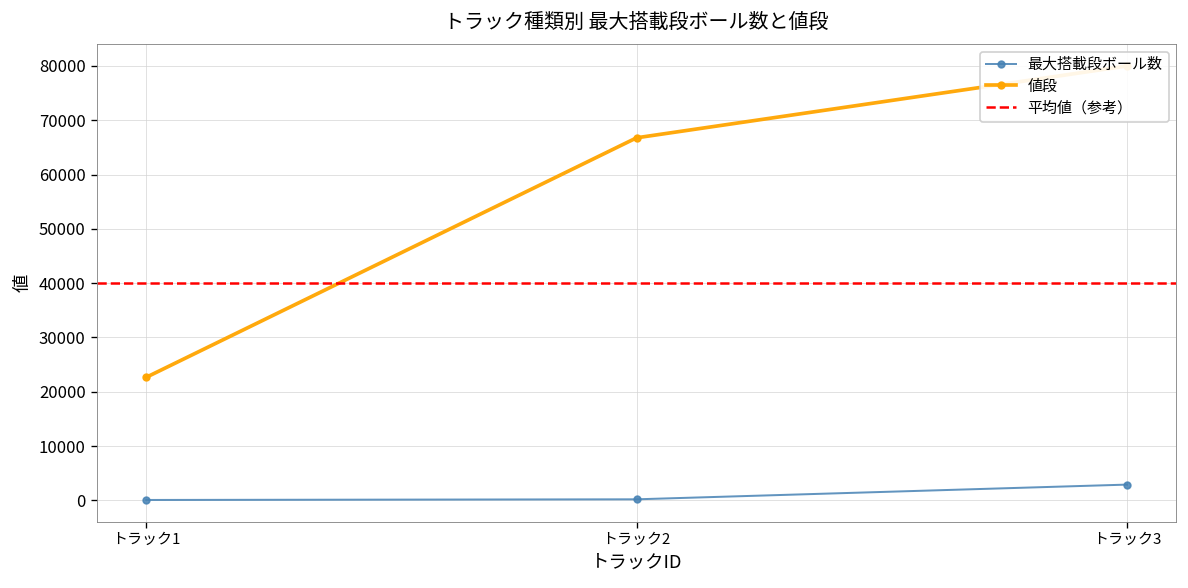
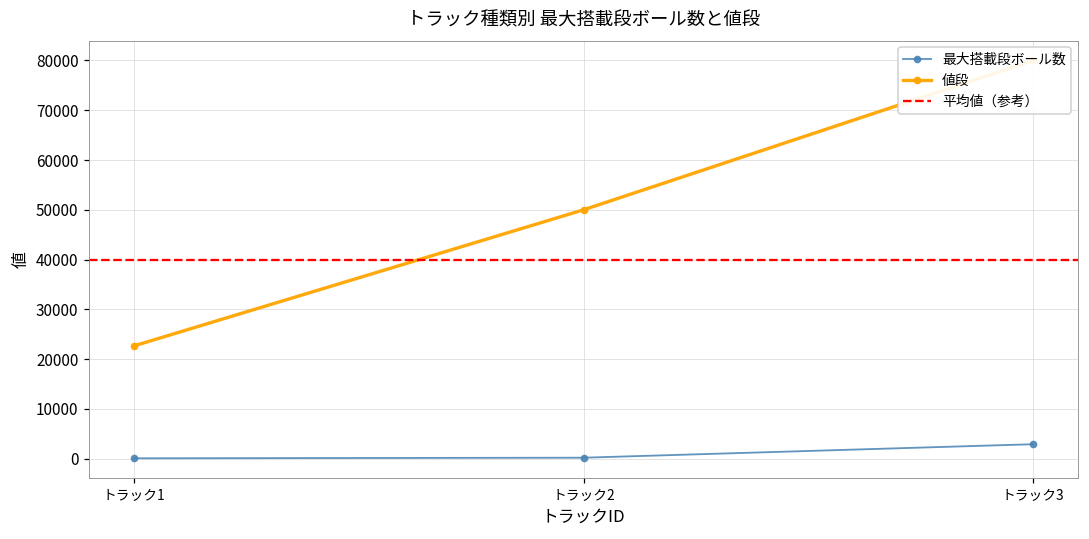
  {
    "最大搭載段ボール数": {
      "トラック1": 0,
      "トラック2": 0,
      "トラック3": 3000
    },
    "値段": {
      "トラック1": 23000,
-     "トラック2": 67000
+     "トラック2": 50000
    }
  }
